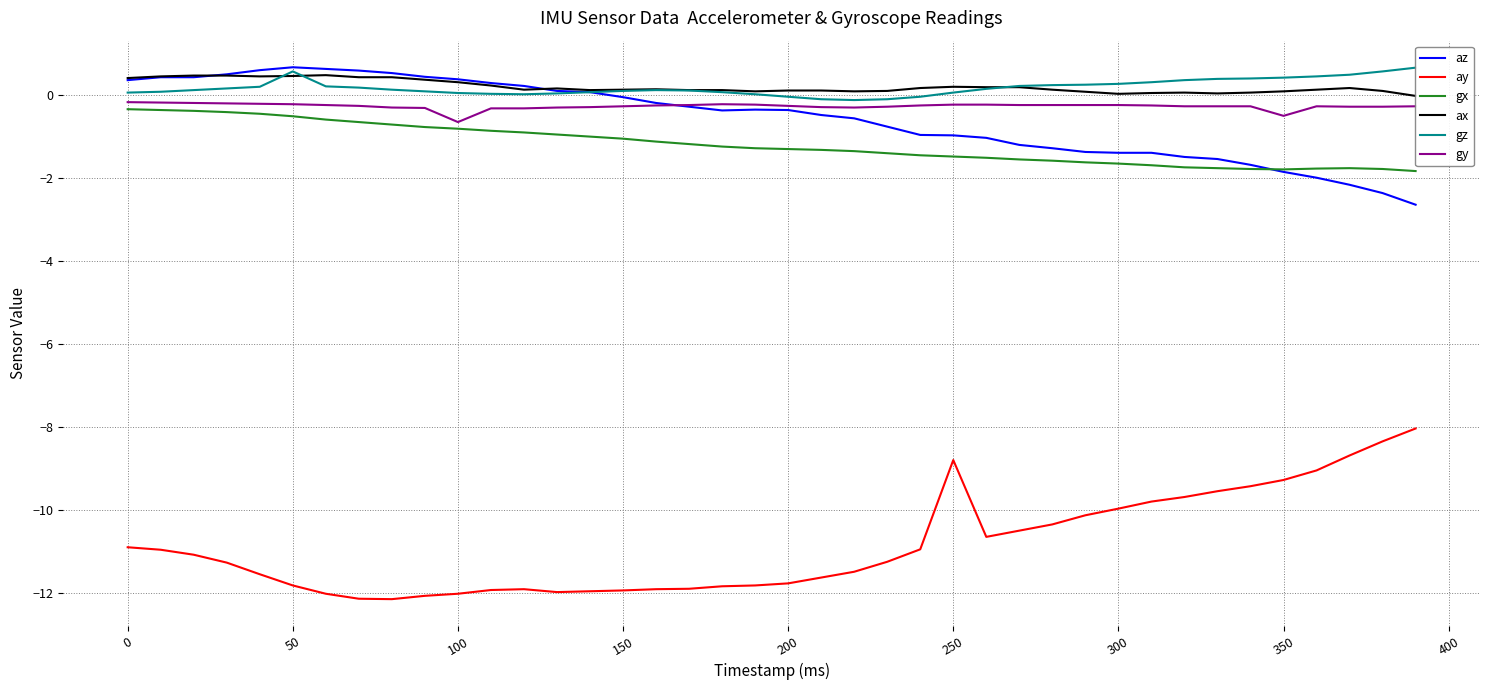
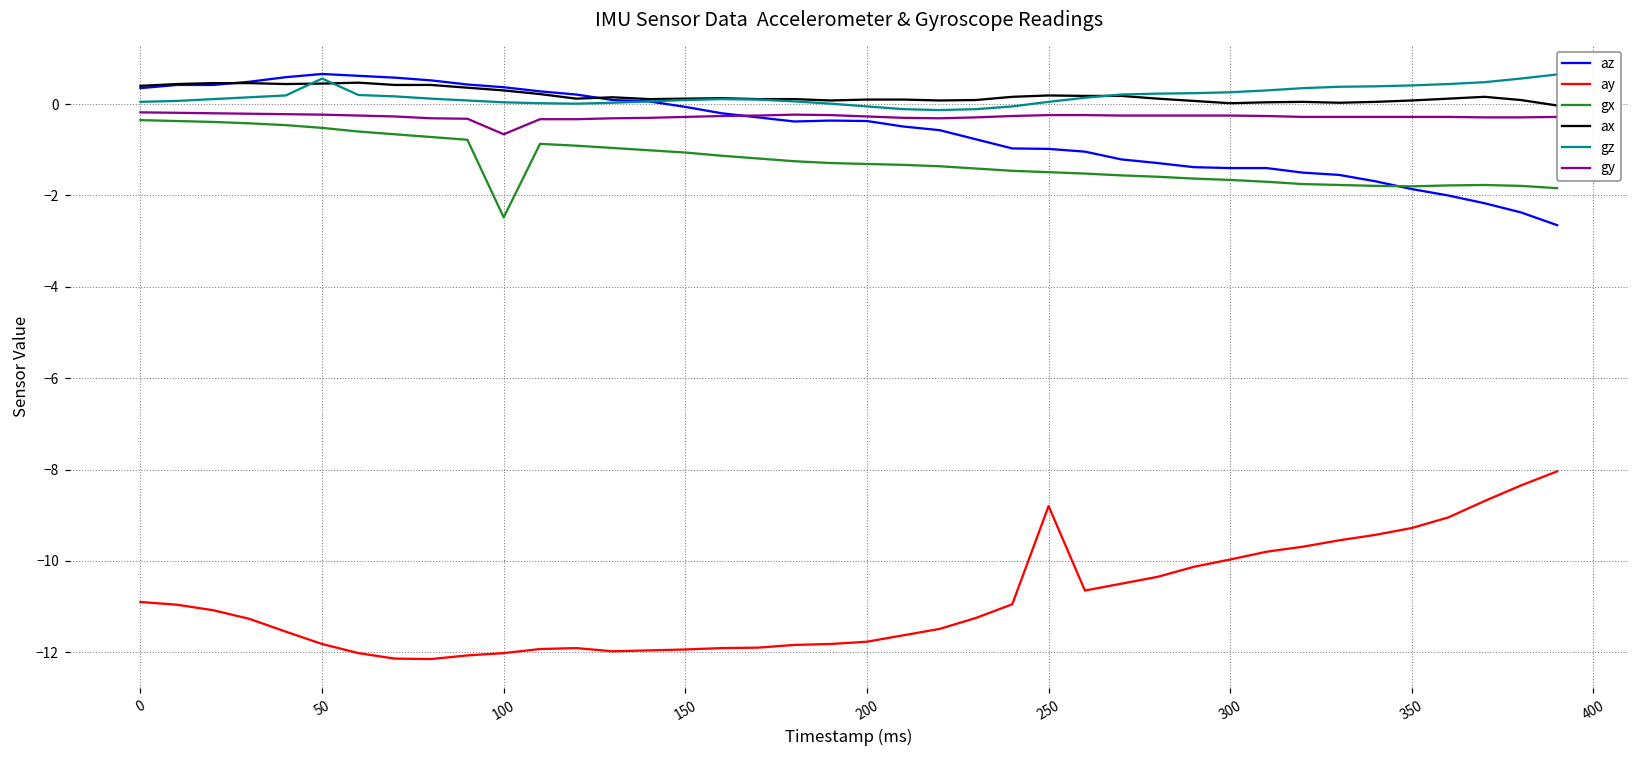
  {
    "az": {
      "50": 0.7,
      "100": 0.4,
      "150": -0.1,
      "200": -0.4,
      "250": -1.0,
      "300": -1.4
    },
    "ay": {
      "0": -10.9,
      "50": -11.8,
      "100": -12.0,
      "150": -11.9,
      "200": -11.8,
      "250": -8.8,
      "300": -10.0,
      "350": -9.3
    },
    "gx": {
      "0": -0.4,
      "50": -0.5,
-     "100": -0.8,
+     "100": -2.5,
      "150": -1.1,
      "200": -1.3,
      "250": -1.5,
      "300": -1.7
    },
    "ax": {
      "50": 0.5,
      "100": 0.3,
      "200": 0.1,
      "250": 0.2,
      "300": 0.0,
      "350": 0.1
    },
    "gz": {
      "0": 0.1,
      "50": 0.6,
      "100": 0.0,
      "200": -0.1,
      "250": 0.1,
      "300": 0.3,
      "350": 0.4
    },
    "gy": {
      "0": -0.2,
      "50": -0.2,
      "100": -0.7,
      "150": -0.3,
      "200": -0.3,
      "250": -0.2,
      "300": -0.3,
-     "350": -0.5
+     "350": -0.3
    }
  }
